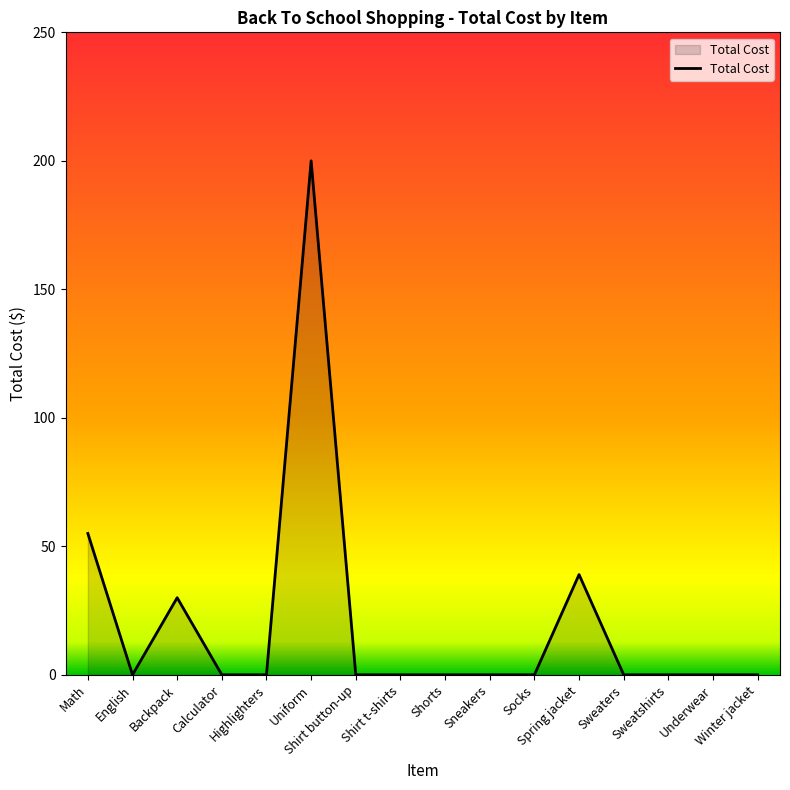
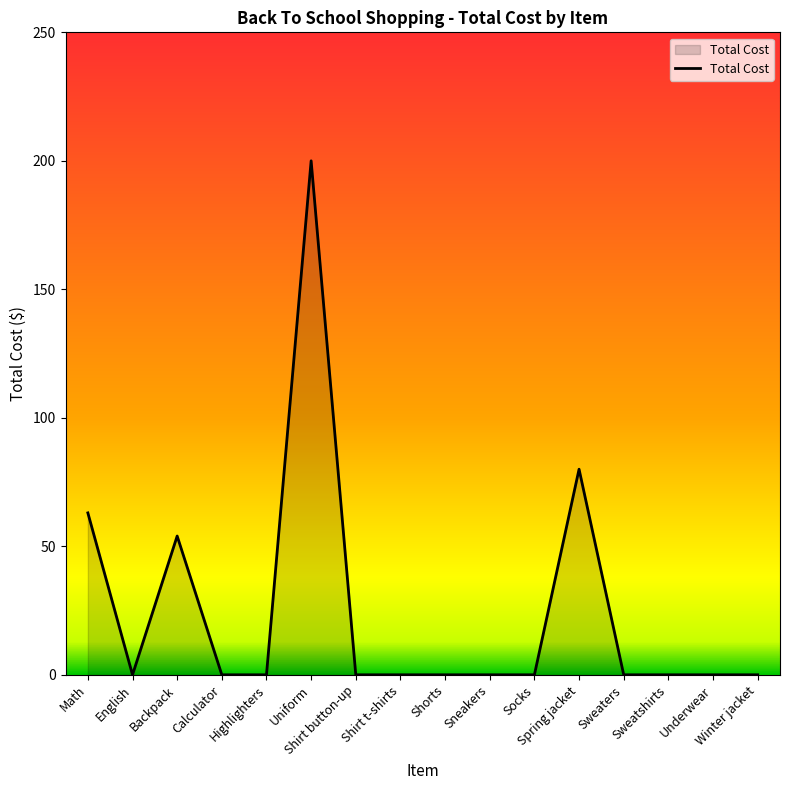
  {
-   "Math": 55,
+   "Math": 63,
    "English": 0,
-   "Backpack": 30,
+   "Backpack": 54,
    "Calculator": 0,
    "Highlighters": 0,
    "Uniform": 200,
    "Shirt button-up": 0,
    "Shirt t-shirts": 0,
    "Shorts": 0,
    "Sneakers": 0,
    "Socks": 0,
-   "Spring jacket": 39,
+   "Spring jacket": 80,
    "Sweaters": 0,
    "Sweatshirts": 0,
    "Underwear": 0,
    "Winter jacket": 0
  }
